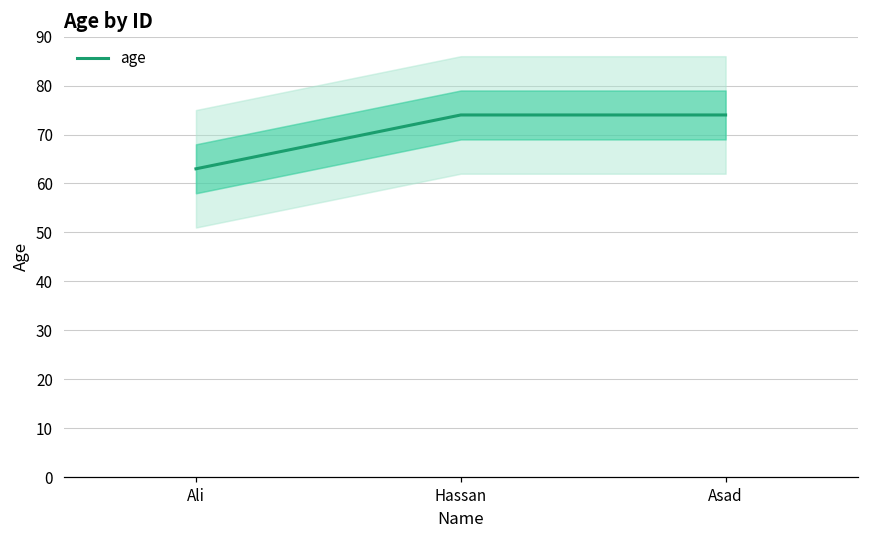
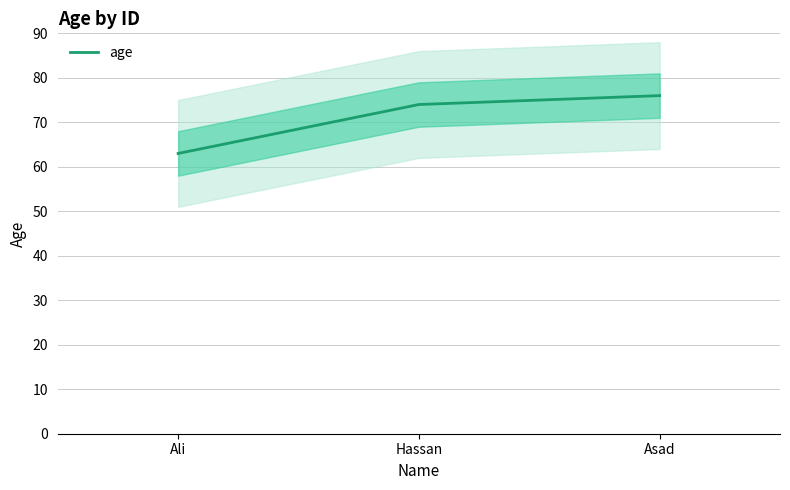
  {
    "age": {
      "Ali": 63,
      "Hassan": 74,
-     "Asad": 74
+     "Asad": 76
    }
  }
